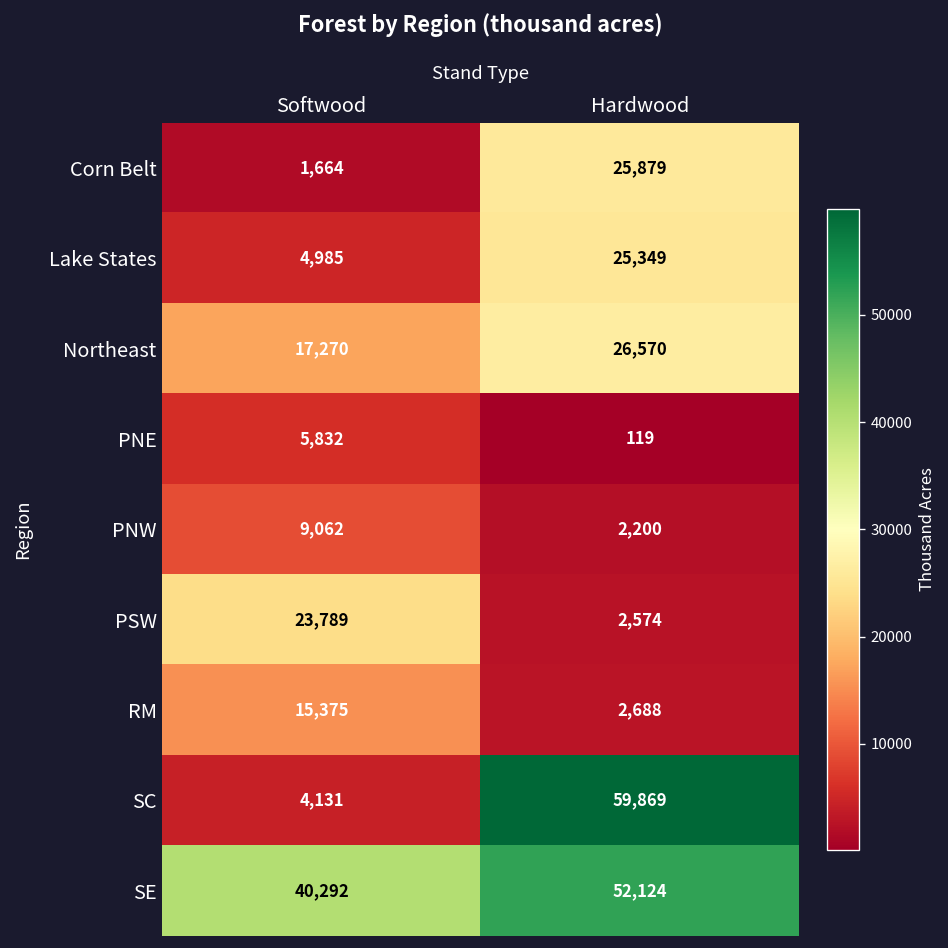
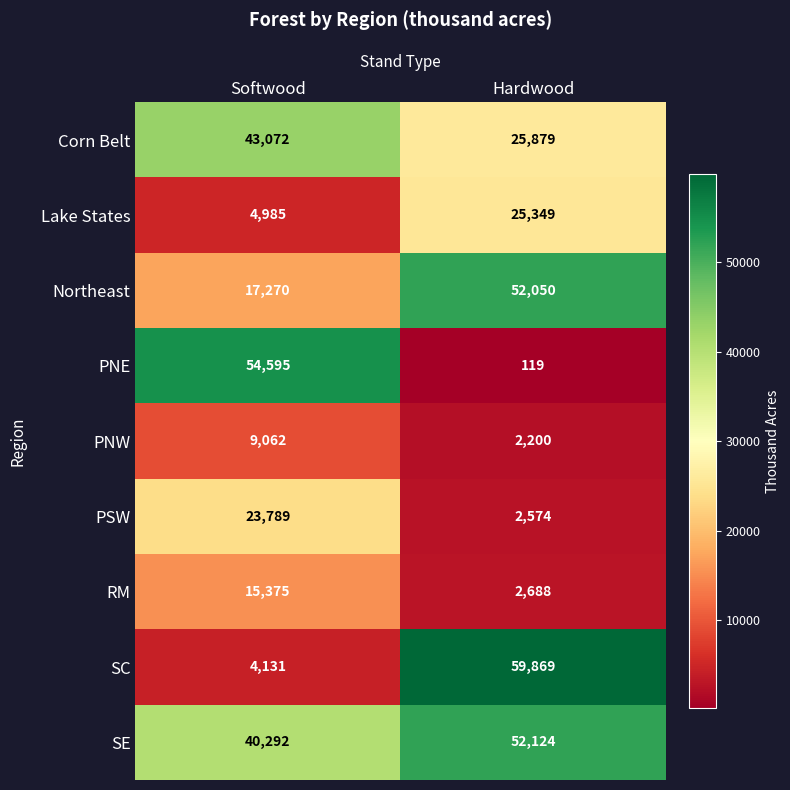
  {
    "Corn Belt": {
-     "Softwood": "1,664",
+     "Softwood": "43,072",
      "Hardwood": "25,879"
    },
    "Lake States": {
      "Softwood": "4,985",
      "Hardwood": "25,349"
    },
    "Northeast": {
      "Softwood": "17,270",
-     "Hardwood": "26,570"
+     "Hardwood": "52,050"
    },
    "PNE": {
-     "Softwood": "5,832",
+     "Softwood": "54,595",
      "Hardwood": "119"
    },
    "PNW": {
      "Softwood": "9,062",
      "Hardwood": "2,200"
    },
    "PSW": {
      "Softwood": "23,789",
      "Hardwood": "2,574"
    },
    "RM": {
      "Softwood": "15,375",
      "Hardwood": "2,688"
    },
    "SC": {
      "Softwood": "4,131",
      "Hardwood": "59,869"
    },
    "SE": {
      "Softwood": "40,292",
      "Hardwood": "52,124"
    }
  }
